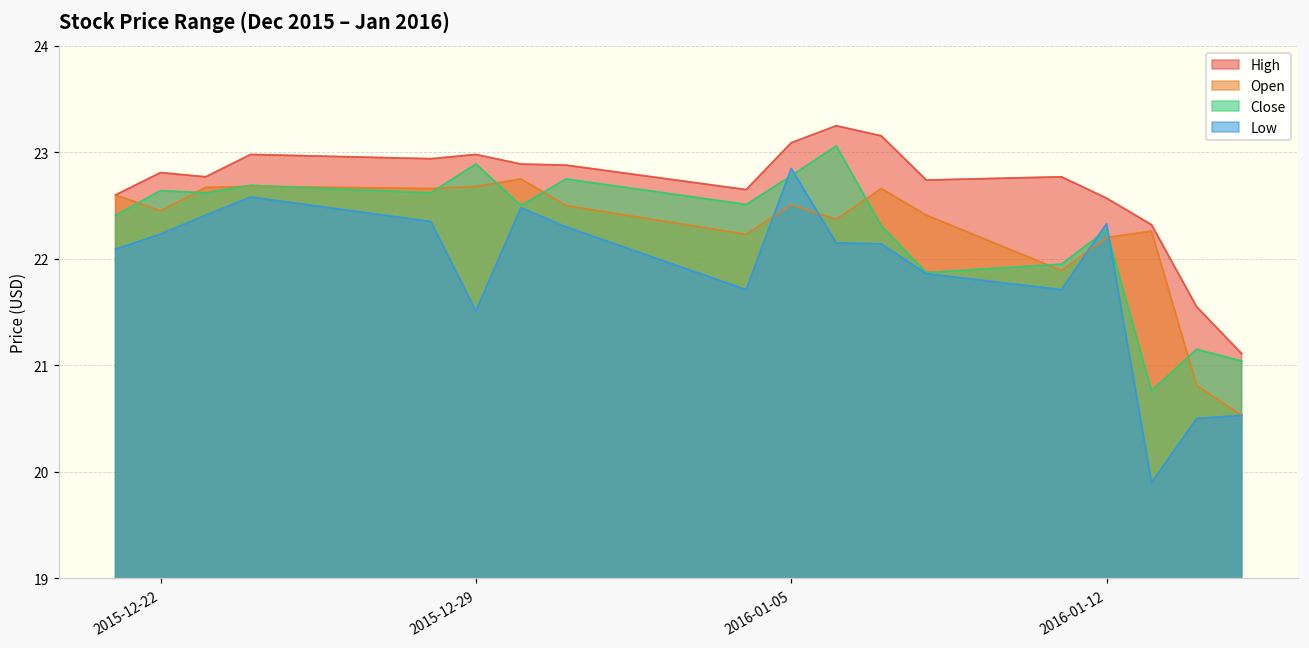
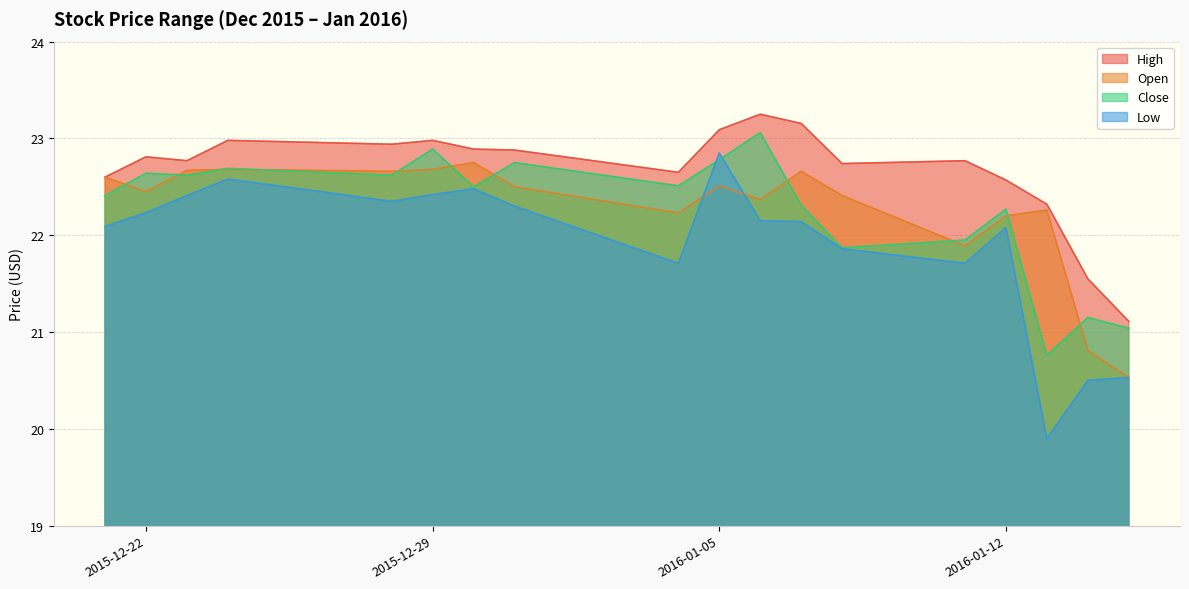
  {
    "Close": {
      "2015-12-22": 22.6,
      "2015-12-29": 22.9,
      "2016-01-05": 22.8,
      "2016-01-12": 22.3
    },
    "Low": {
      "2015-12-22": 22.2,
-     "2015-12-29": 21.5,
+     "2015-12-29": 22.4,
      "2016-01-05": 22.8,
-     "2016-01-12": 22.3
+     "2016-01-12": 22.1
    }
  }
